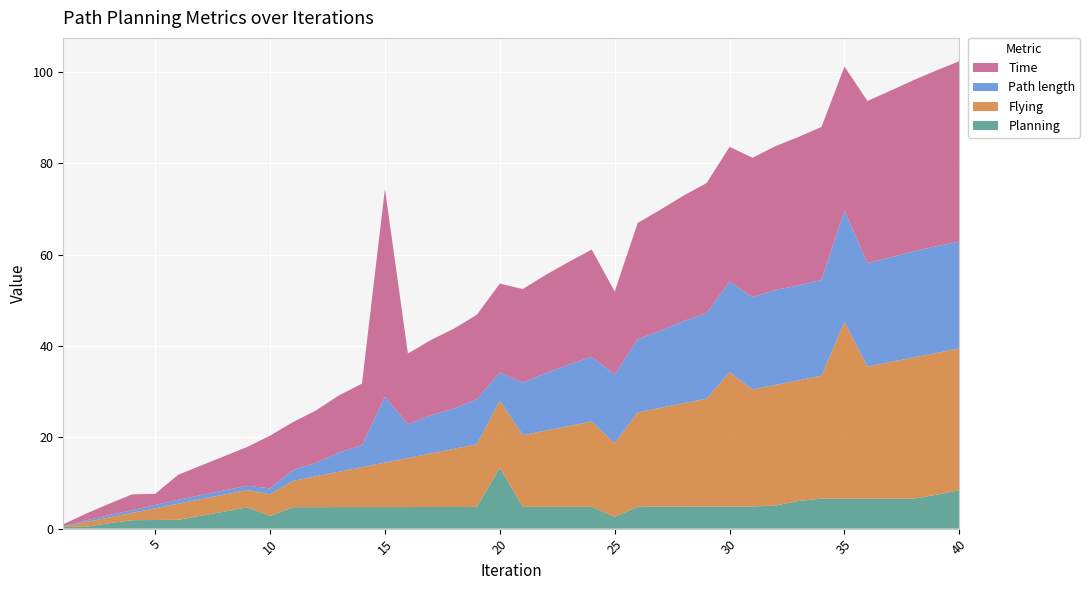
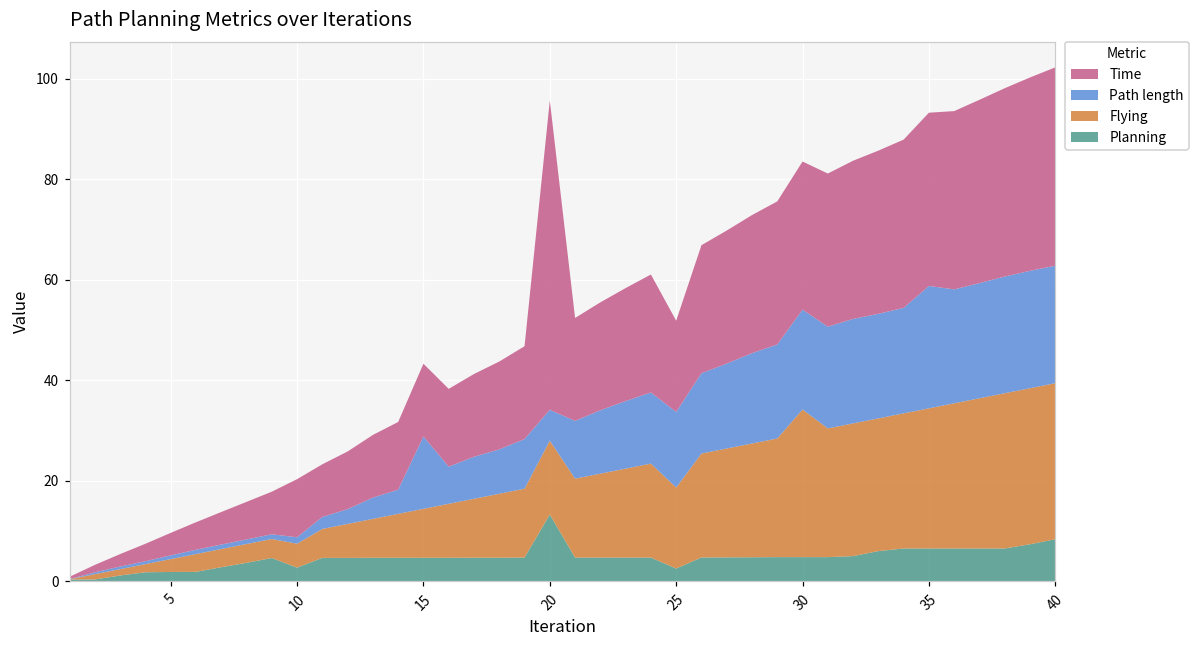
  {
    "Planning": {
      "5": 2,
      "10": 3,
      "15": 5,
      "20": 13,
      "25": 3,
      "30": 5,
      "35": 7,
      "40": 8
    },
    "Flying": {
      "5": 3,
      "10": 5,
      "15": 10,
      "20": 15,
      "25": 16,
      "30": 29,
-     "35": 39,
+     "35": 28,
      "40": 31
    },
    "Path length": {
      "5": 1,
      "10": 1,
      "15": 14,
      "20": 6,
      "25": 15,
      "30": 20,
      "35": 24,
      "40": 23
    },
    "Time": {
-     "5": 2,
+     "5": 4,
      "10": 12,
-     "15": 46,
-     "20": 19,
+     "15": 14,
+     "20": 62,
      "25": 18,
      "30": 29,
-     "35": 32,
+     "35": 34,
      "40": 39
    }
  }
